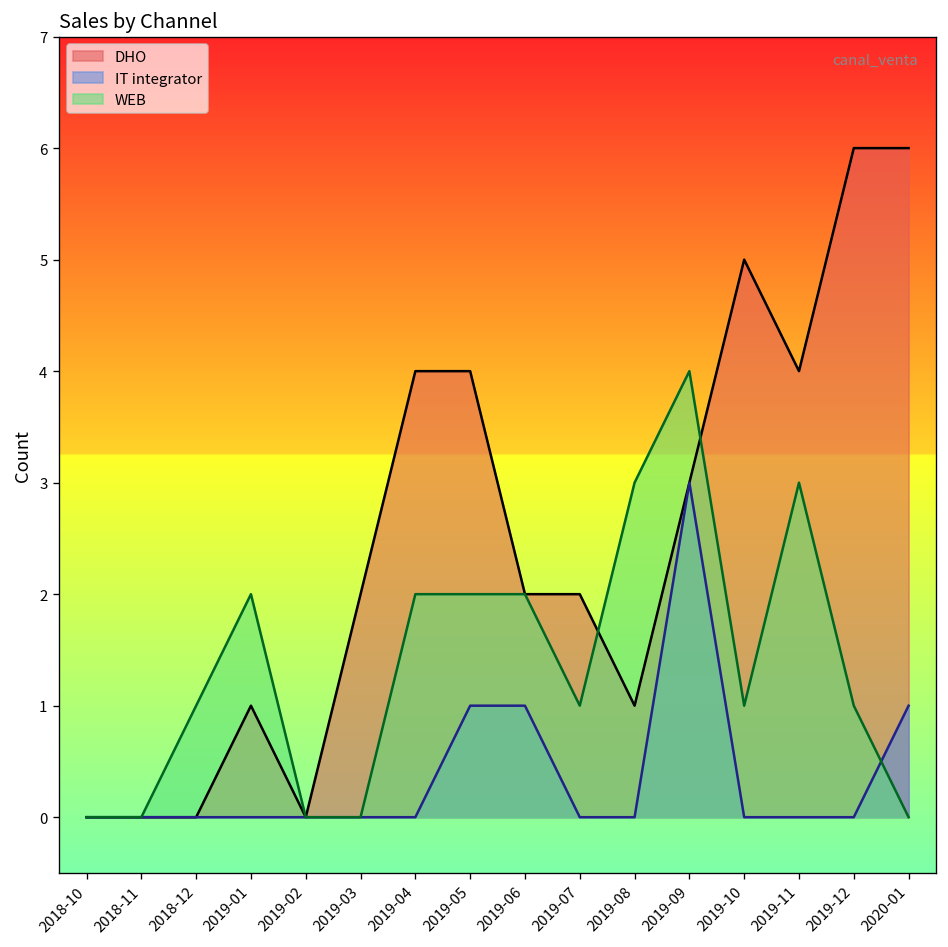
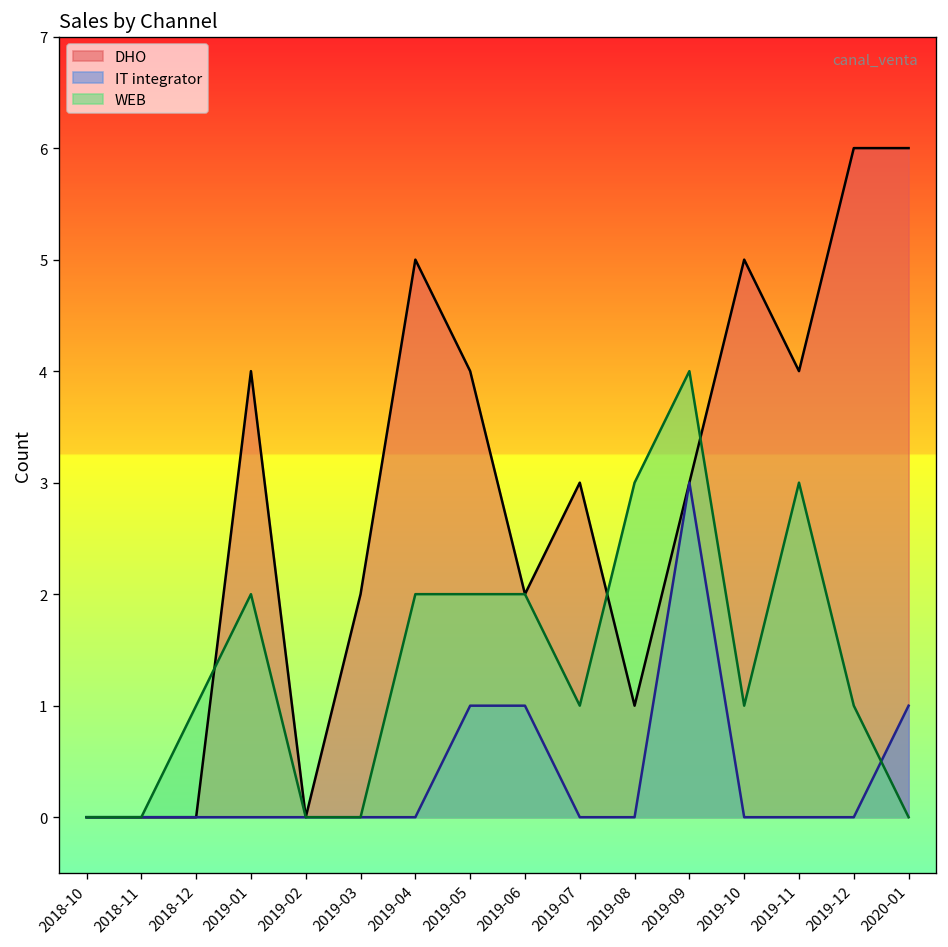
  {
    "DHO": {
-     "2019-01": 1,
+     "2019-01": 4,
      "2019-03": 2,
-     "2019-04": 4,
+     "2019-04": 5,
      "2019-05": 4,
-     "2019-07": 2,
+     "2019-07": 3,
      "2019-08": 1,
      "2019-10": 5,
      "2019-11": 4,
      "2019-12": 6,
      "2020-01": 6
    },
    "IT integrator": {
      "2019-01": 0,
      "2019-04": 0,
      "2019-05": 1,
      "2019-06": 1,
      "2019-07": 0,
      "2019-08": 0,
      "2019-10": 0,
      "2019-11": 0,
      "2019-12": 0,
      "2020-01": 1
    },
    "WEB": {
      "2018-12": 1,
      "2019-01": 2,
      "2019-04": 2,
      "2019-05": 2,
      "2019-07": 1,
      "2019-08": 3,
      "2019-09": 4,
      "2019-10": 1,
      "2019-11": 3,
      "2019-12": 1,
      "2020-01": 0
    }
  }
